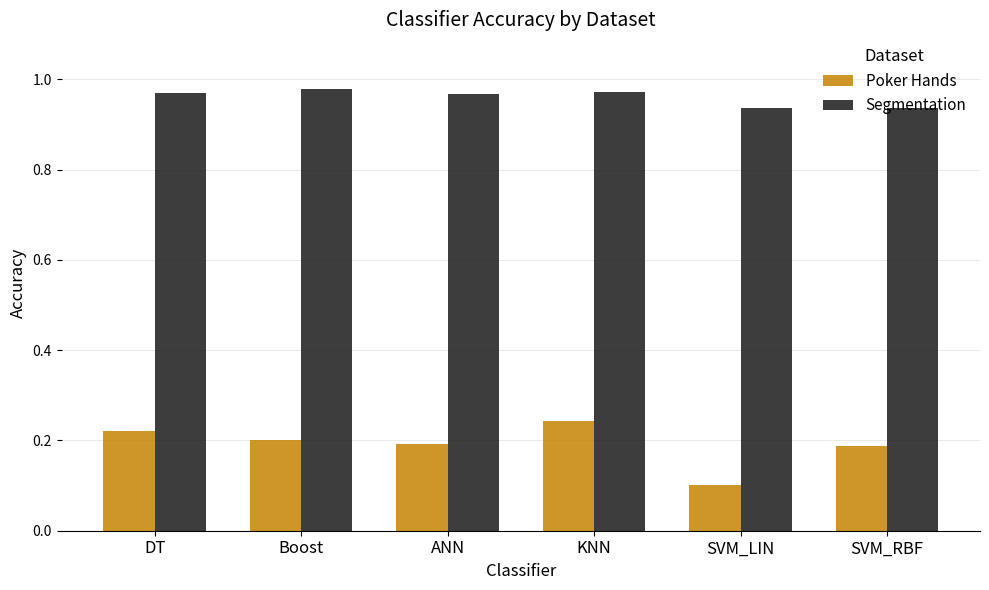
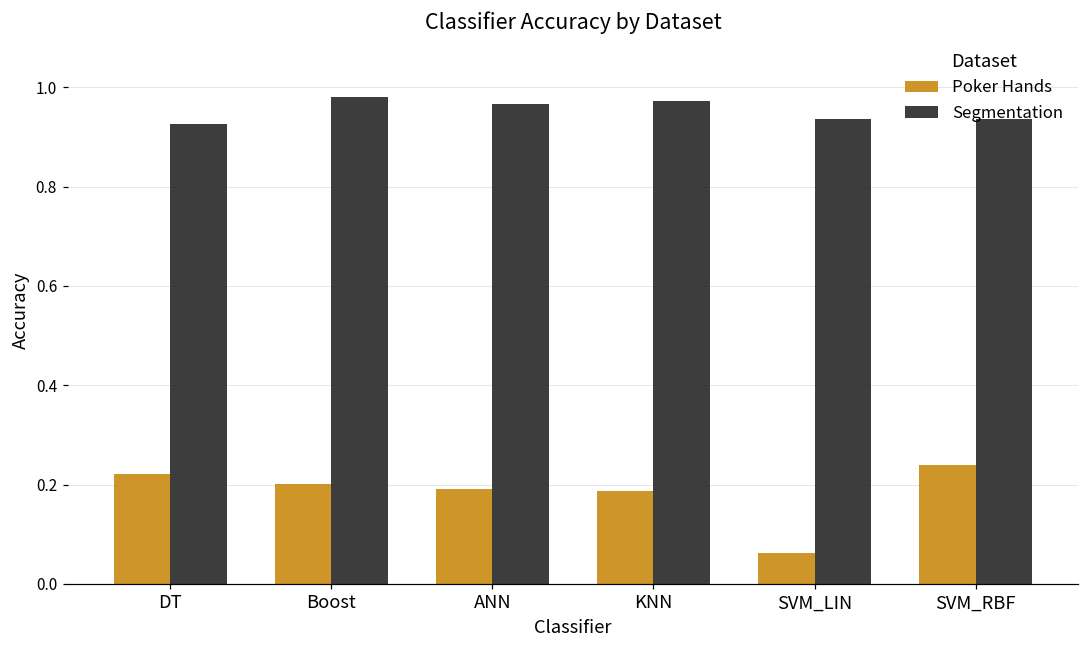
  {
    "Poker Hands": {
      "DT": 0.22,
      "Boost": 0.20,
      "ANN": 0.19,
-     "KNN": 0.24,
-     "SVM_LIN": 0.10,
-     "SVM_RBF": 0.19
+     "KNN": 0.19,
+     "SVM_LIN": 0.06,
+     "SVM_RBF": 0.24
    },
    "Segmentation": {
-     "DT": 0.97,
+     "DT": 0.93,
      "Boost": 0.98,
      "ANN": 0.97,
      "KNN": 0.97,
      "SVM_LIN": 0.94,
      "SVM_RBF": 0.94
    }
  }
